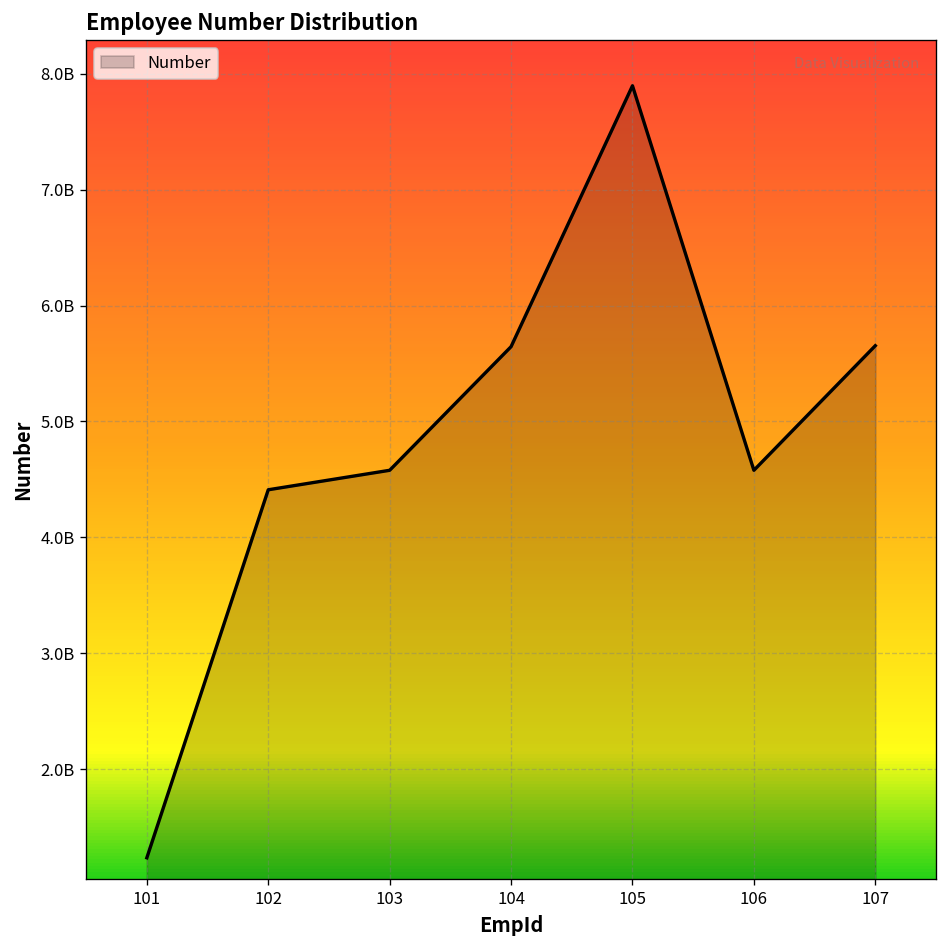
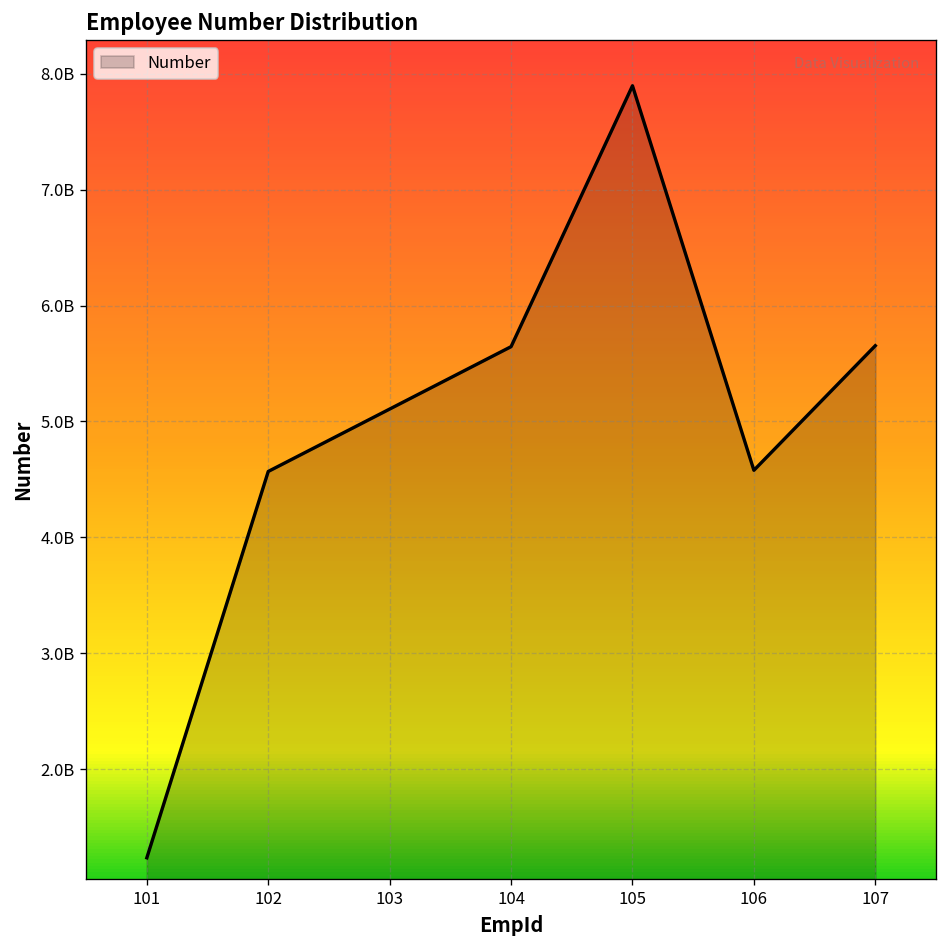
  {
    "101": 1200000000,
-   "102": 4400000000,
-   "103": 4600000000,
+   "102": 4600000000,
+   "103": 5100000000,
    "104": 5600000000,
    "105": 7900000000,
    "106": 4600000000,
    "107": 5700000000
  }
